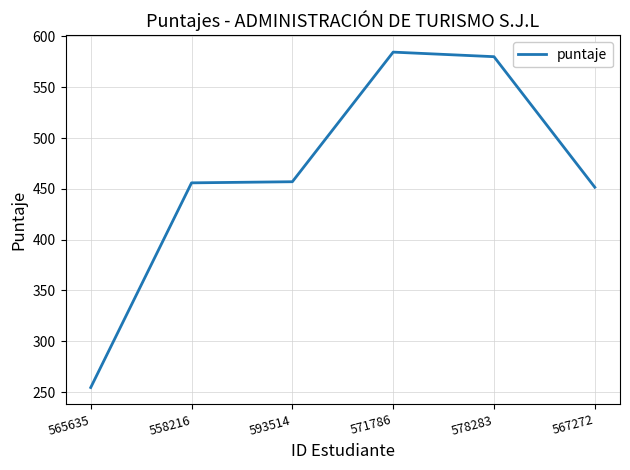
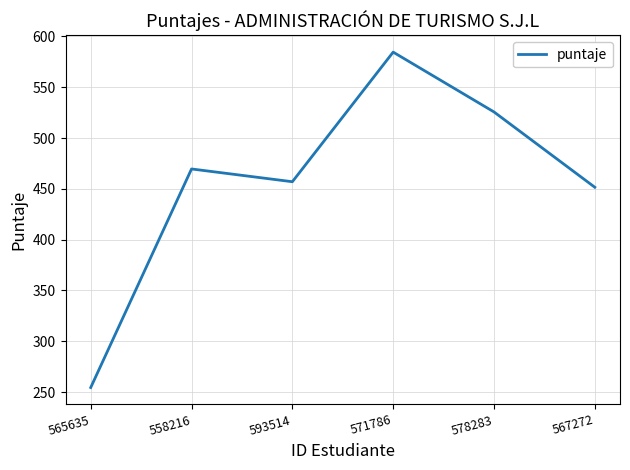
  {
    "565635": 255,
-   "558216": 456,
+   "558216": 470,
    "593514": 457,
    "571786": 585,
-   "578283": 580,
+   "578283": 526,
    "567272": 452
  }
